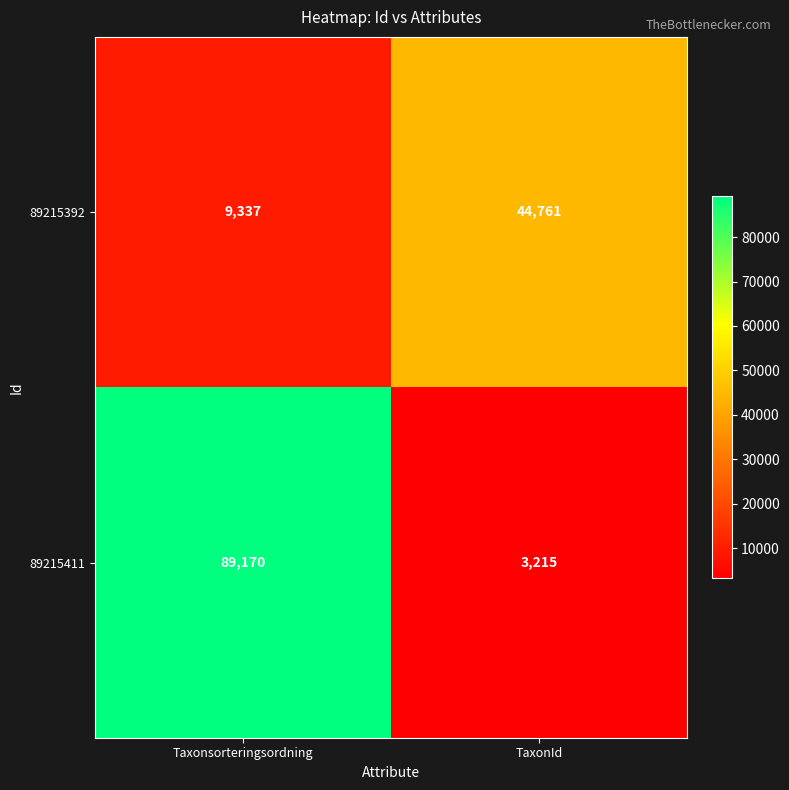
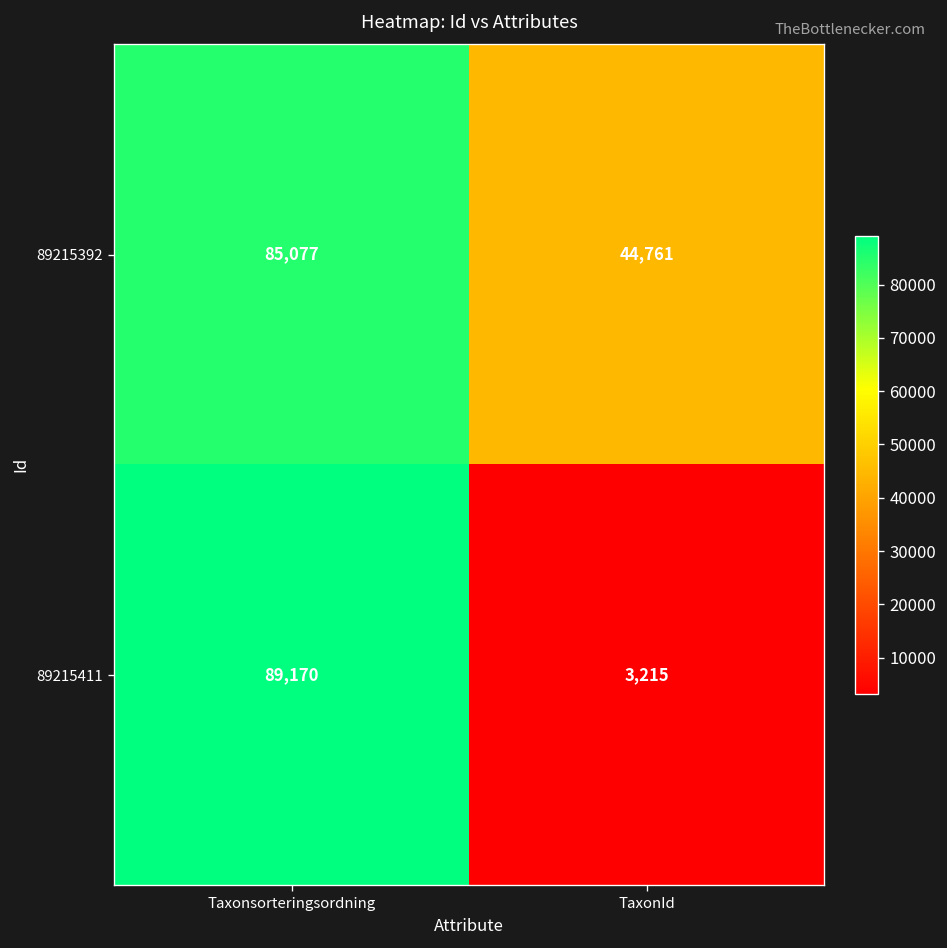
  {
    "89215392": {
-     "Taxonsorteringsordning": "9,337",
+     "Taxonsorteringsordning": "85,077",
      "TaxonId": "44,761"
    },
    "89215411": {
      "Taxonsorteringsordning": "89,170",
      "TaxonId": "3,215"
    }
  }
